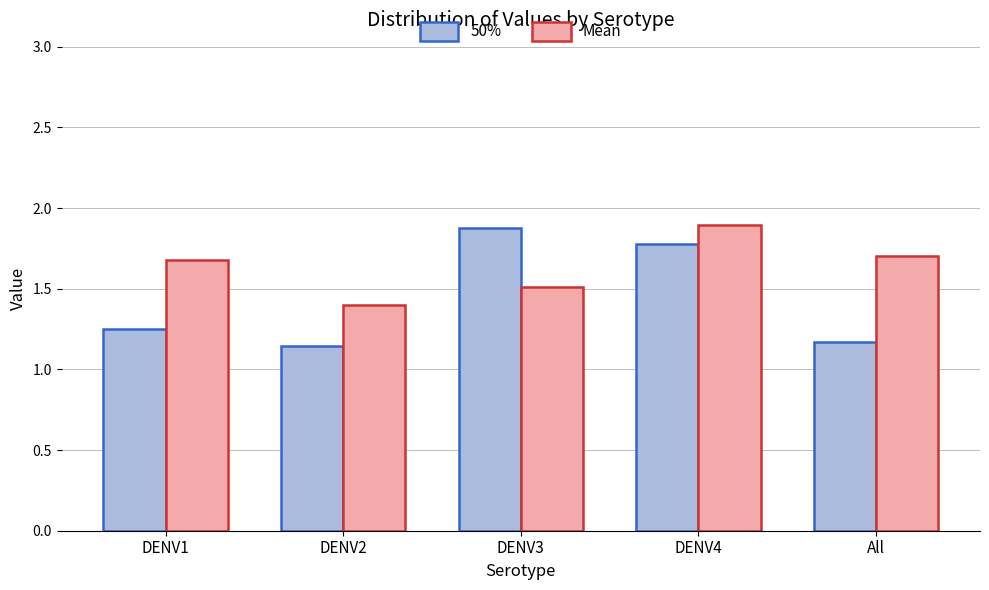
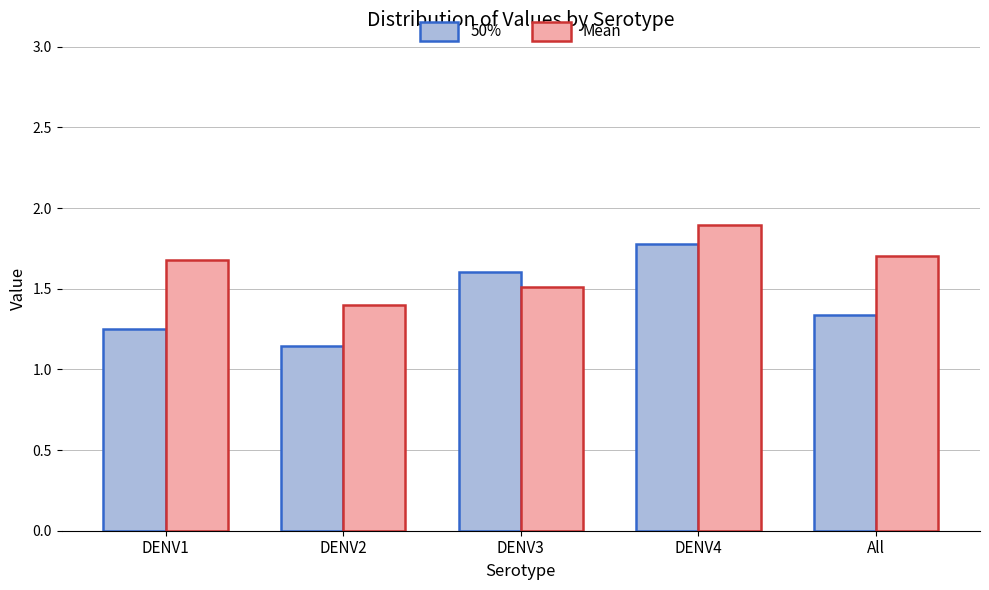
  {
    "50%": {
      "DENV1": 1.25,
      "DENV2": 1.15,
-     "DENV3": 1.88,
+     "DENV3": 1.61,
      "DENV4": 1.78,
-     "All": 1.17
+     "All": 1.34
    },
    "Mean": {
      "DENV1": 1.68,
      "DENV2": 1.40,
      "DENV3": 1.51,
      "DENV4": 1.89,
      "All": 1.70
    }
  }
